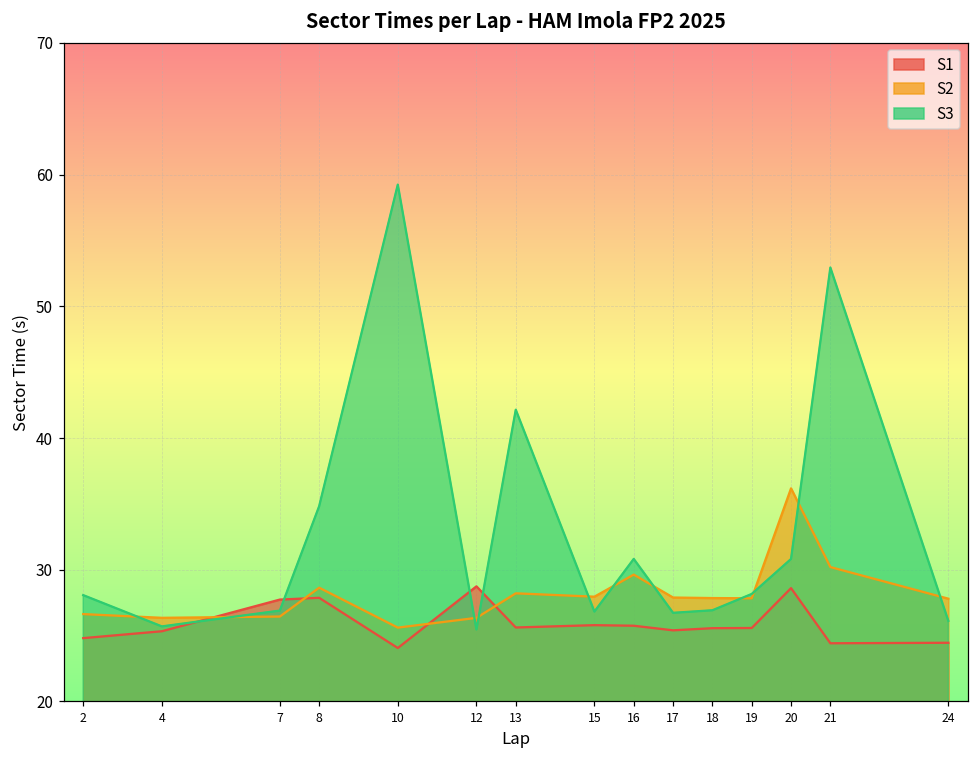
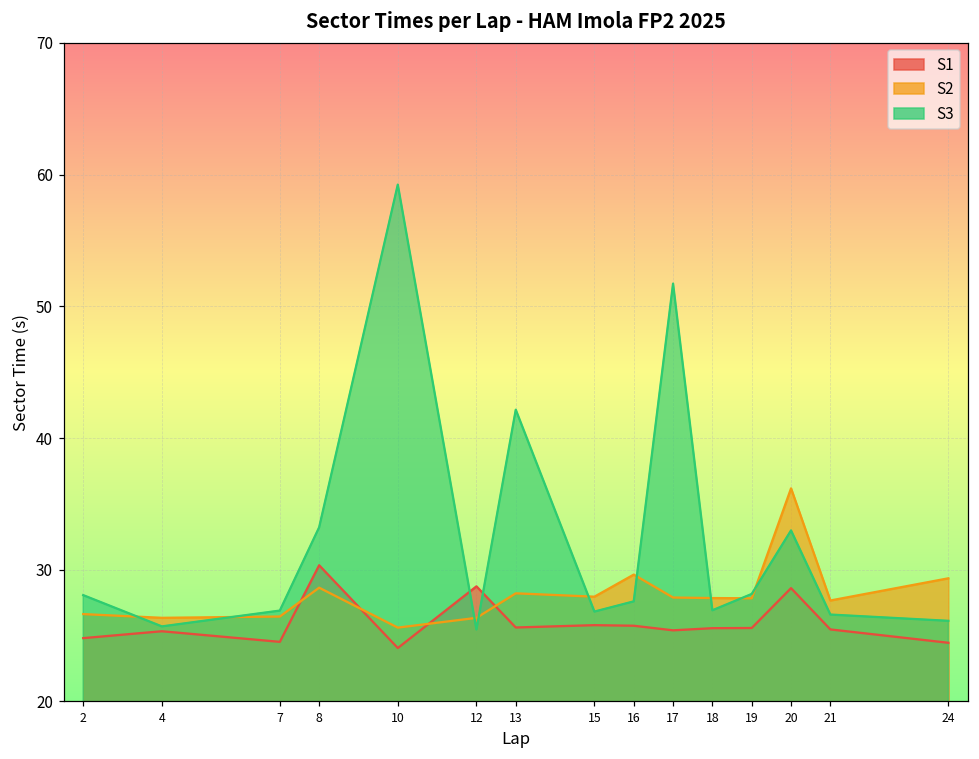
  {
    "S1": {
      "2": 24.8,
      "4": 25.3,
-     "7": 27.7,
-     "8": 27.9,
+     "7": 24.5,
+     "8": 30.3,
      "10": 24.1,
      "12": 28.7,
      "13": 25.6,
      "15": 25.8,
      "16": 25.8,
      "17": 25.4,
      "18": 25.6,
      "19": 25.6,
      "20": 28.6,
-     "21": 24.4,
+     "21": 25.5,
      "24": 24.5
    },
    "S2": {
      "2": 26.6,
      "4": 26.4,
      "7": 26.4,
      "8": 28.6,
      "10": 25.6,
      "12": 26.3,
      "13": 28.2,
      "15": 28.0,
      "16": 29.6,
      "17": 27.9,
      "18": 27.9,
      "19": 27.8,
      "20": 36.2,
-     "21": 30.2,
-     "24": 27.8
+     "21": 27.7,
+     "24": 29.4
    },
    "S3": {
      "2": 28.1,
      "4": 25.7,
      "7": 26.9,
-     "8": 34.8,
+     "8": 33.2,
      "10": 59.2,
      "12": 25.5,
      "13": 42.1,
      "15": 26.8,
-     "16": 30.8,
-     "17": 26.7,
+     "16": 27.6,
+     "17": 51.7,
      "18": 26.9,
      "19": 28.2,
-     "20": 30.8,
-     "21": 52.9,
+     "20": 33.0,
+     "21": 26.6,
      "24": 26.1
    }
  }
